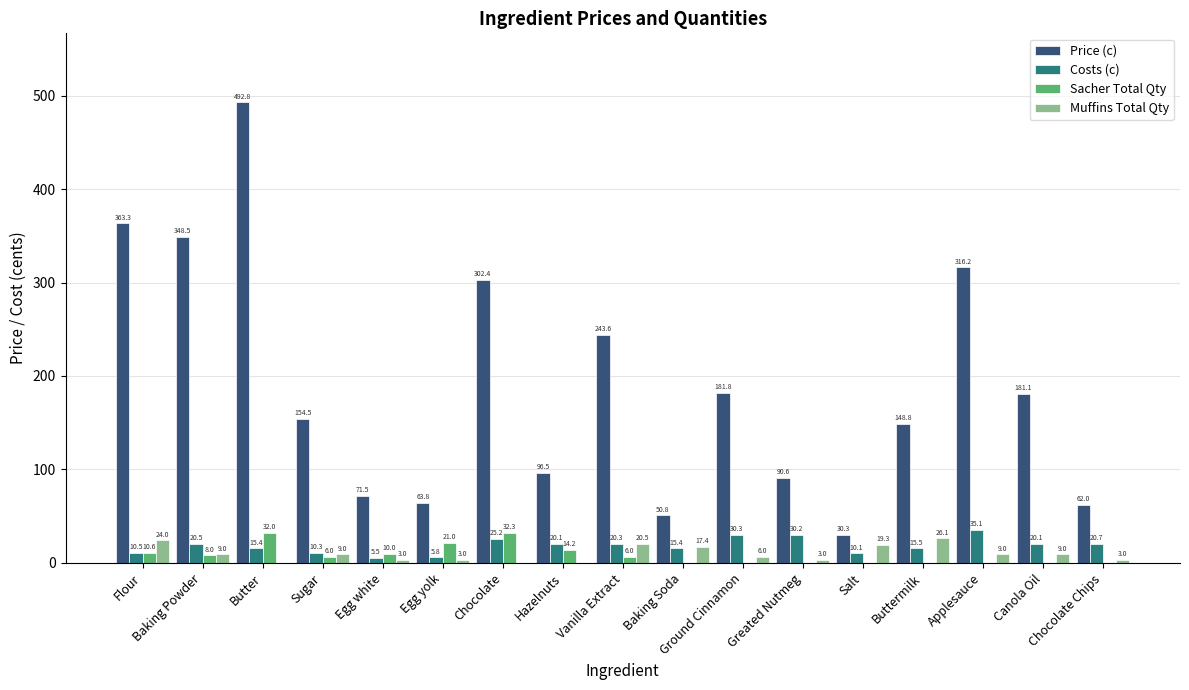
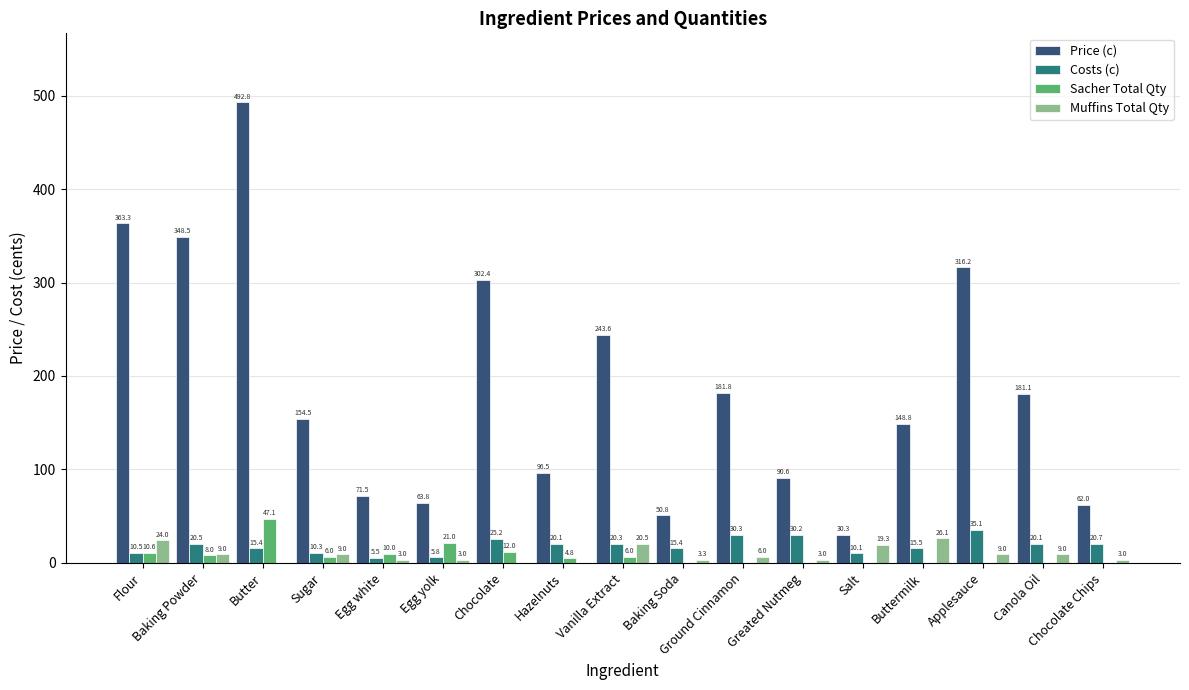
  {
    "Sacher Total Qty": {
      "Flour": 10.6,
      "Baking Powder": 8.0,
-     "Butter": 32.0,
+     "Butter": 47.1,
      "Sugar": 6.0,
      "Egg white": 10.0,
      "Egg yolk": 21.0,
-     "Chocolate": 32.3,
-     "Hazelnuts": 14.2,
+     "Chocolate": 12.0,
+     "Hazelnuts": 4.8,
      "Vanilla Extract": 6.0
    },
    "Muffins Total Qty": {
      "Flour": 24.0,
      "Baking Powder": 9.0,
      "Sugar": 9.0,
      "Egg white": 3.0,
      "Egg yolk": 3.0,
      "Vanilla Extract": 20.5,
-     "Baking Soda": 17.4,
+     "Baking Soda": 3.3,
      "Ground Cinnamon": 6.0,
      "Greated Nutmeg": 3.0,
      "Salt": 19.3,
      "Buttermilk": 26.1,
      "Applesauce": 9.0,
      "Canola Oil": 9.0,
      "Chocolate Chips": 3.0
    }
  }
